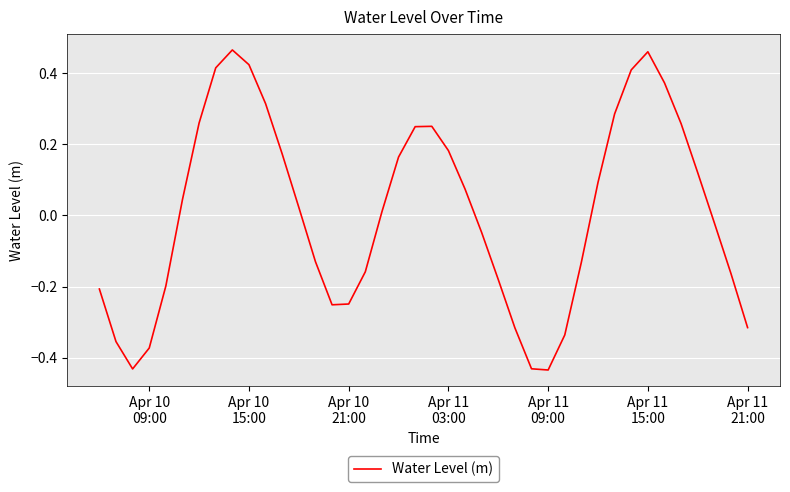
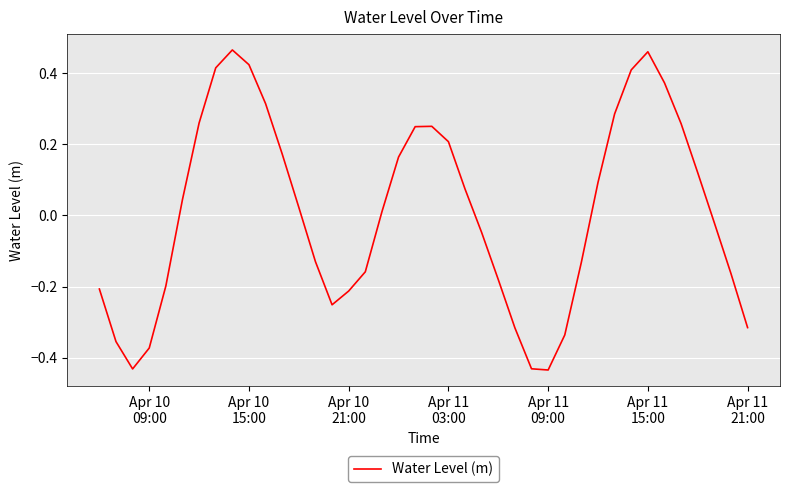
  {
    "Apr 10 09:00": -0.37,
    "Apr 10 15:00": 0.42,
-   "Apr 10 21:00": -0.25,
-   "Apr 11 03:00": 0.18,
+   "Apr 10 21:00": -0.21,
+   "Apr 11 03:00": 0.21,
    "Apr 11 09:00": -0.43,
    "Apr 11 15:00": 0.46,
    "Apr 11 21:00": -0.32
  }
